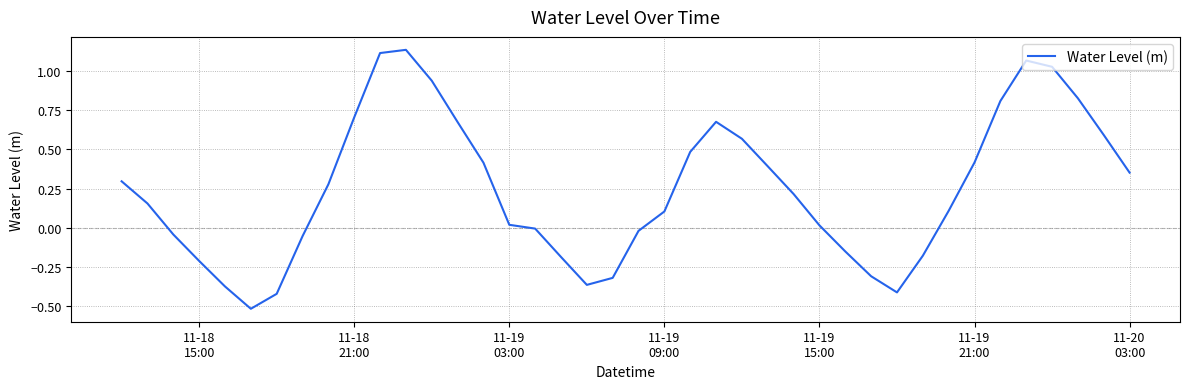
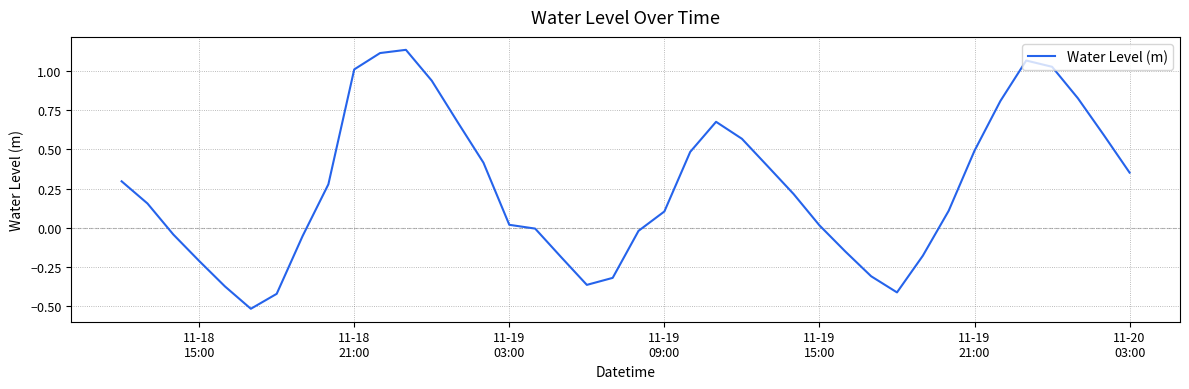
  {
    "11-18 15:00": -0.21,
-   "11-18 21:00": 0.70,
+   "11-18 21:00": 1.01,
    "11-19 03:00": 0.02,
    "11-19 09:00": 0.10,
    "11-19 15:00": 0.02,
-   "11-19 21:00": 0.42,
+   "11-19 21:00": 0.49,
    "11-20 03:00": 0.35
  }
